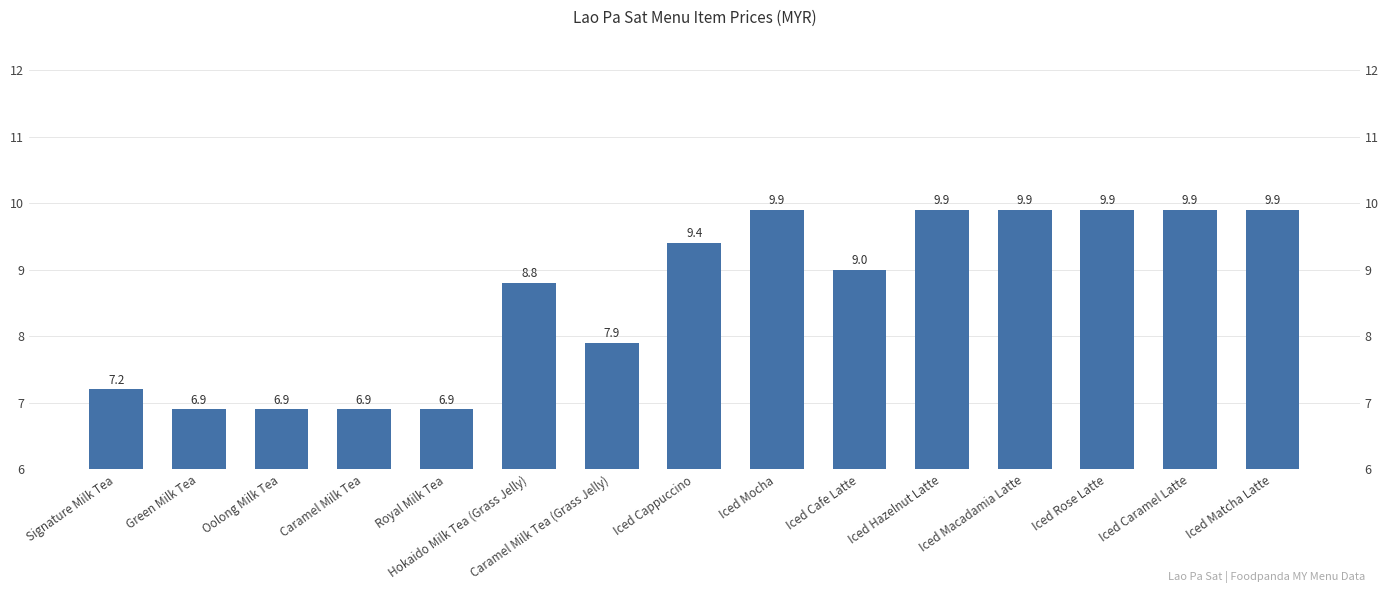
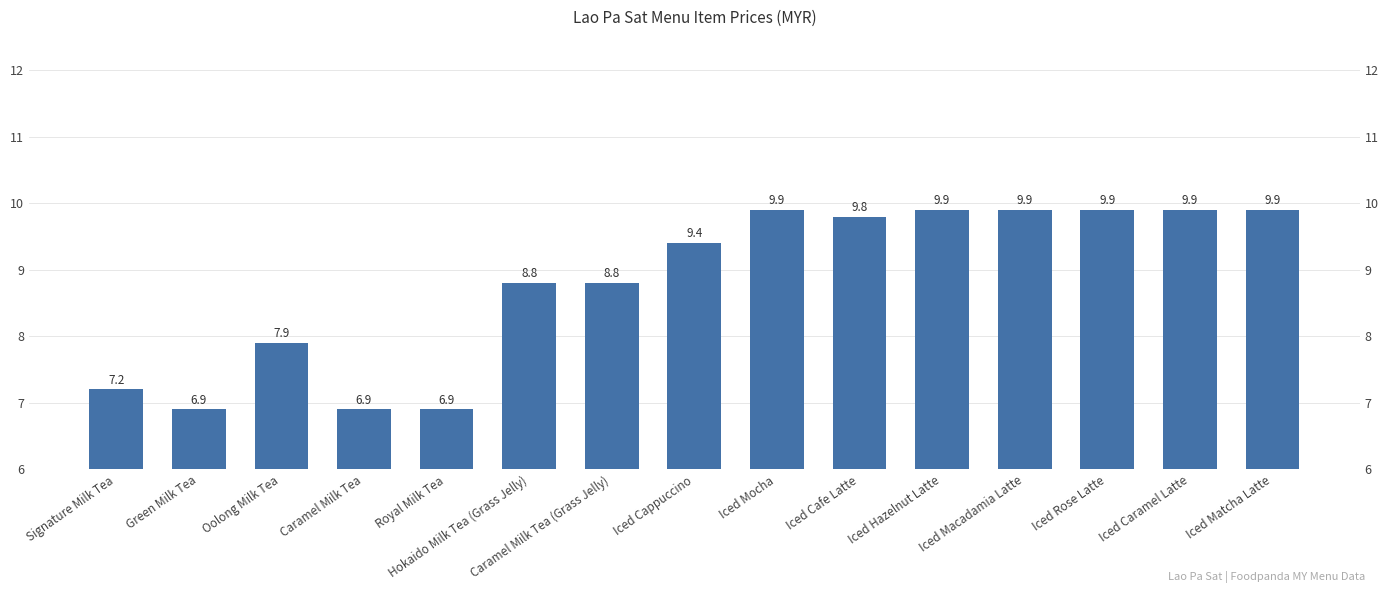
  {
    "Signature Milk Tea": 7.2,
    "Green Milk Tea": 6.9,
-   "Oolong Milk Tea": 6.9,
+   "Oolong Milk Tea": 7.9,
    "Caramel Milk Tea": 6.9,
    "Royal Milk Tea": 6.9,
    "Hokaido Milk Tea (Grass Jelly)": 8.8,
-   "Caramel Milk Tea (Grass Jelly)": 7.9,
+   "Caramel Milk Tea (Grass Jelly)": 8.8,
    "Iced Cappuccino": 9.4,
    "Iced Mocha": 9.9,
-   "Iced Cafe Latte": 9.0,
+   "Iced Cafe Latte": 9.8,
    "Iced Hazelnut Latte": 9.9,
    "Iced Macadamia Latte": 9.9,
    "Iced Rose Latte": 9.9,
    "Iced Caramel Latte": 9.9,
    "Iced Matcha Latte": 9.9
  }
